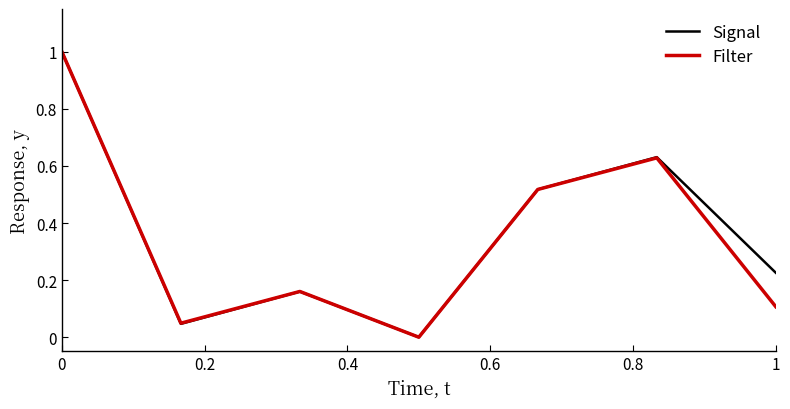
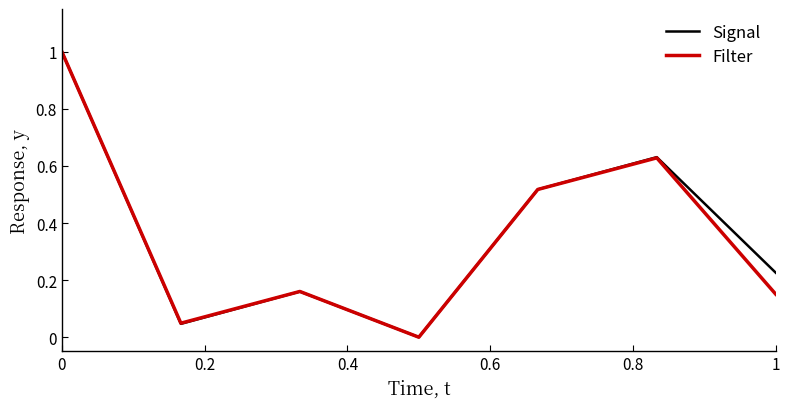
  {
    "Signal": {
      "1": 0.23
    },
    "Filter": {
-     "1": 0.11
+     "1": 0.15
    }
  }
